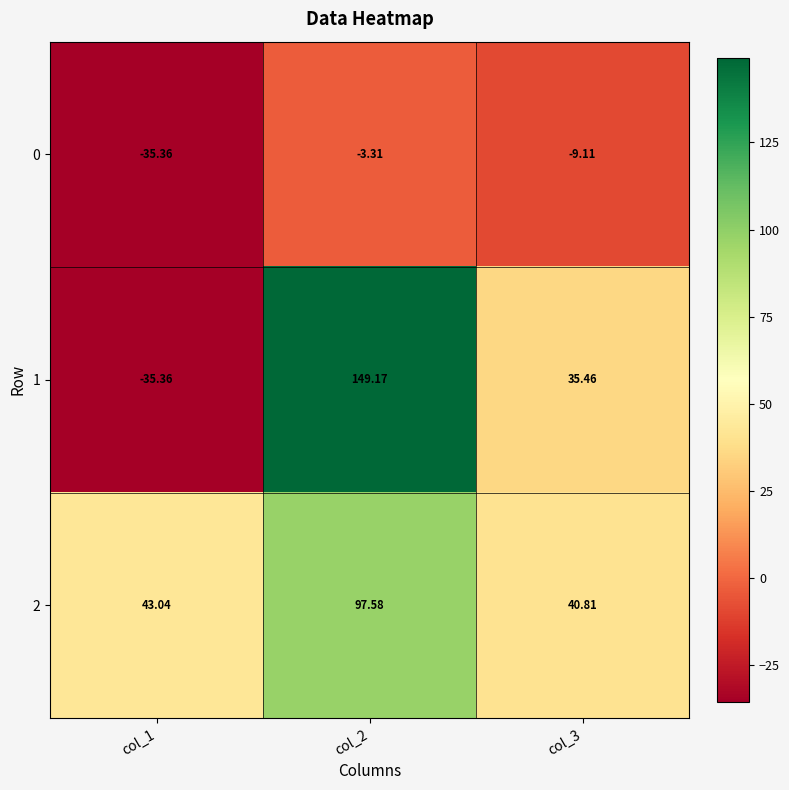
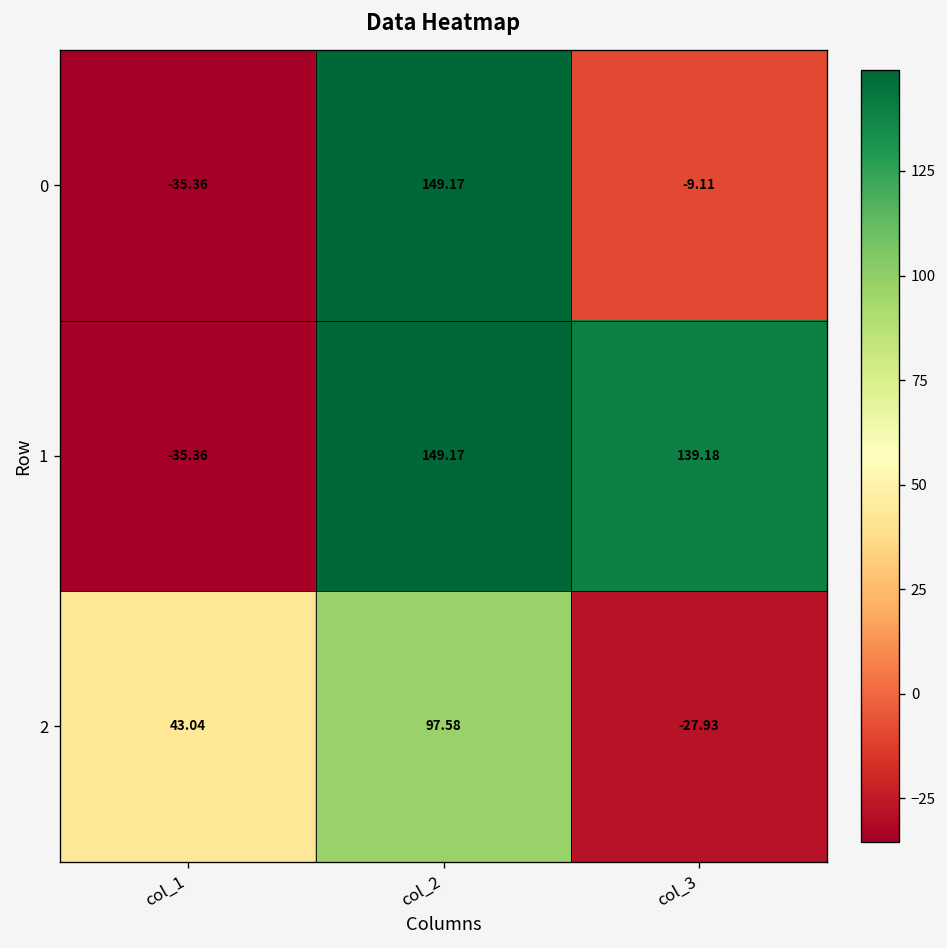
  {
    "0": {
      "col_1": -35.36,
-     "col_2": -3.31,
+     "col_2": 149.17,
      "col_3": -9.11
    },
    "1": {
      "col_1": -35.36,
      "col_2": 149.17,
-     "col_3": 35.46
+     "col_3": 139.18
    },
    "2": {
      "col_1": 43.04,
      "col_2": 97.58,
-     "col_3": 40.81
+     "col_3": -27.93
    }
  }
